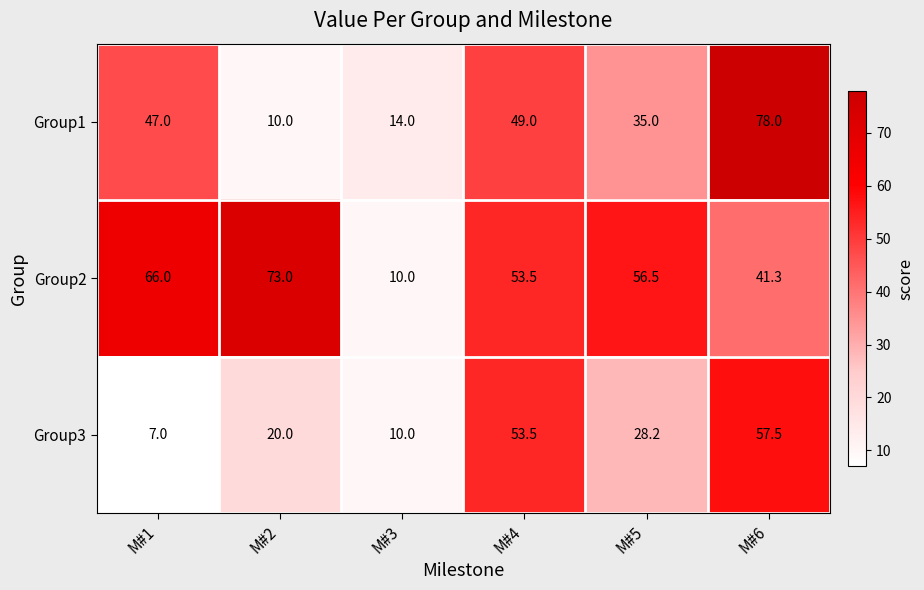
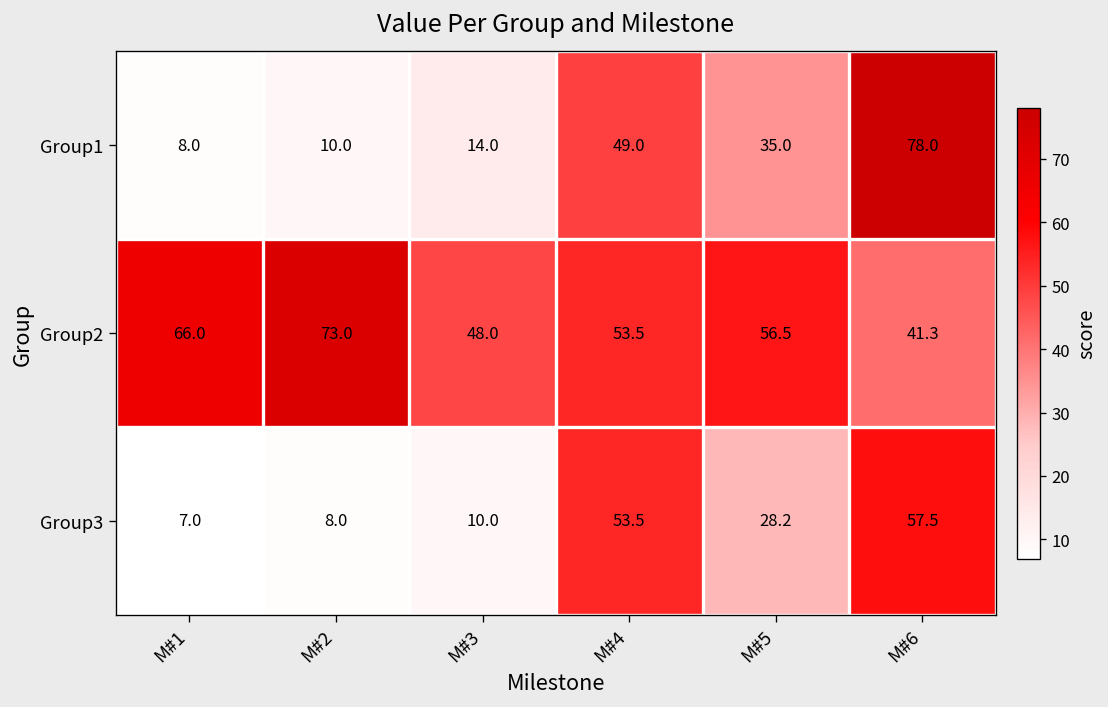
  {
    "Group1": {
-     "M#1": 47.0,
+     "M#1": 8.0,
      "M#2": 10.0,
      "M#3": 14.0,
      "M#4": 49.0,
      "M#5": 35.0,
      "M#6": 78.0
    },
    "Group2": {
      "M#1": 66.0,
      "M#2": 73.0,
-     "M#3": 10.0,
+     "M#3": 48.0,
      "M#4": 53.5,
      "M#5": 56.5,
      "M#6": 41.3
    },
    "Group3": {
      "M#1": 7.0,
-     "M#2": 20.0,
+     "M#2": 8.0,
      "M#3": 10.0,
      "M#4": 53.5,
      "M#5": 28.2,
      "M#6": 57.5
    }
  }
